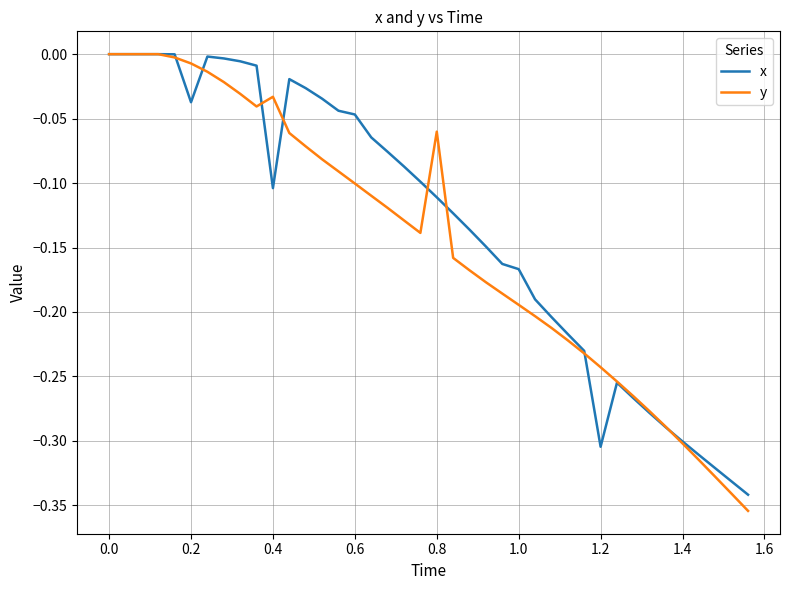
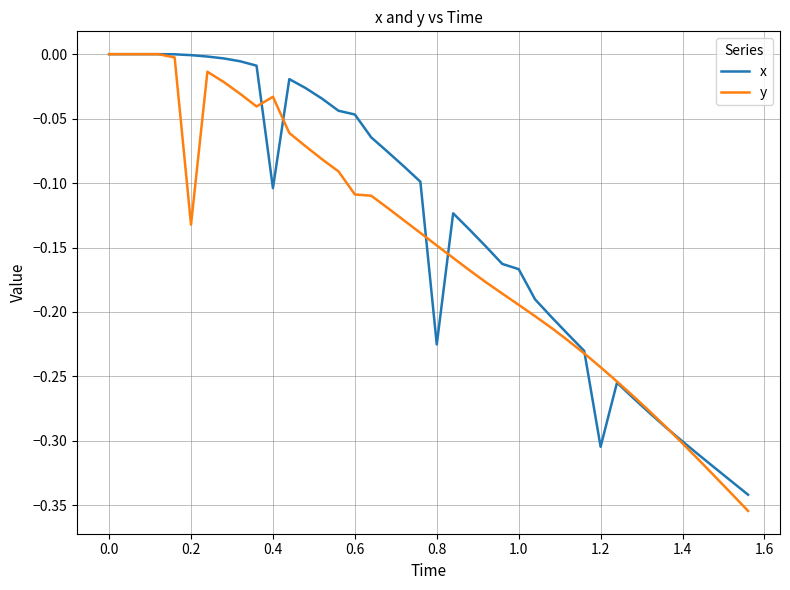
  {
    "x": {
-     "0.2": -0.037,
+     "0.2": -0.001,
      "0.4": -0.104,
      "0.6": -0.047,
-     "0.8": -0.111,
+     "0.8": -0.225,
      "1.0": -0.167,
      "1.2": -0.305
    },
    "y": {
-     "0.2": -0.007,
+     "0.2": -0.132,
      "0.4": -0.033,
-     "0.6": -0.100,
-     "0.8": -0.060,
+     "0.6": -0.109,
+     "0.8": -0.148,
      "1.0": -0.194,
      "1.2": -0.243
    }
  }
